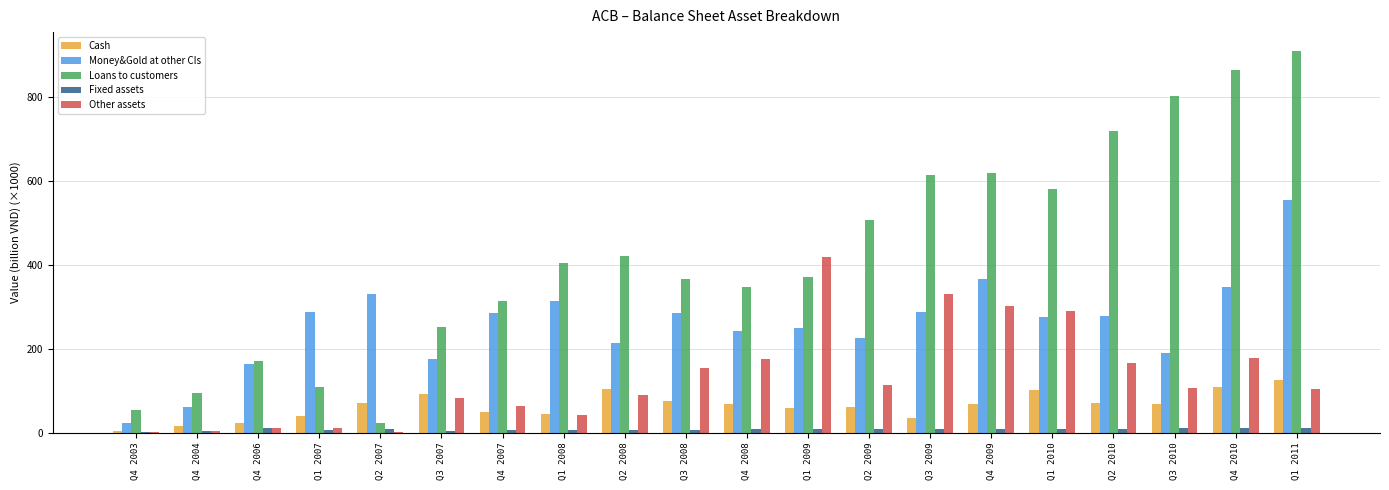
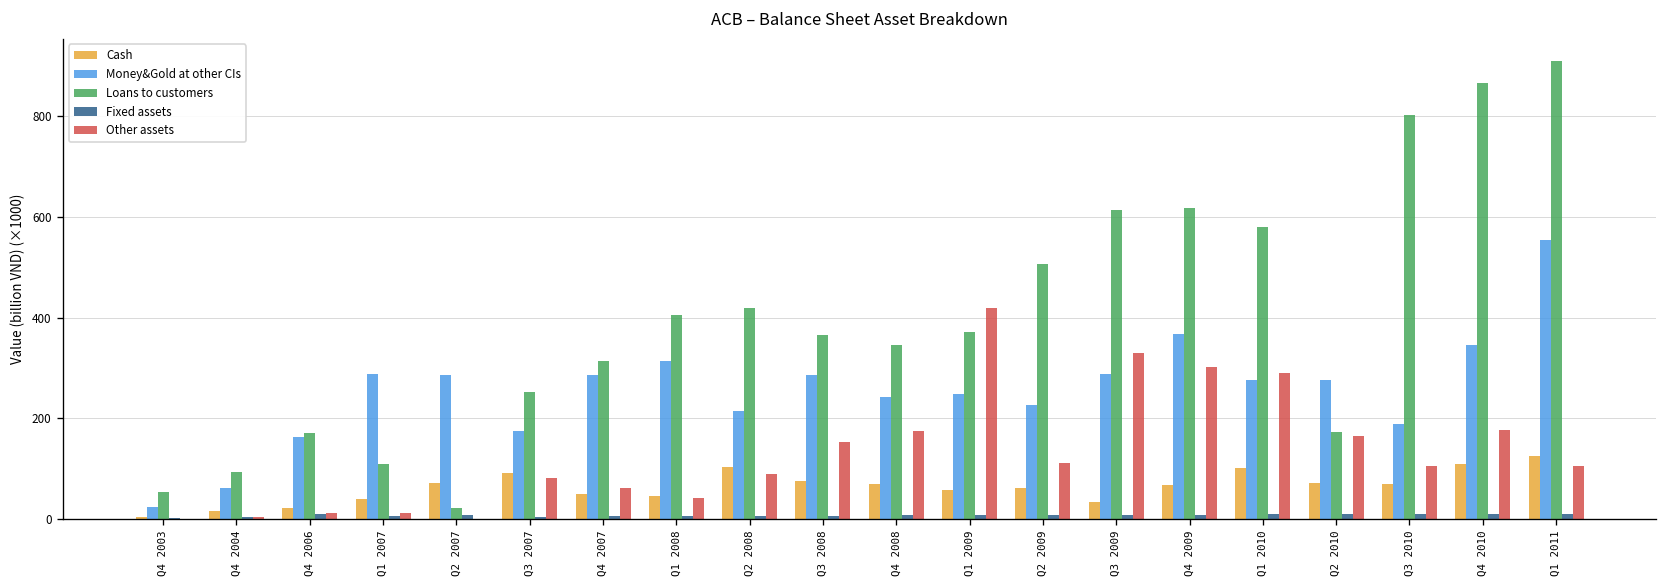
  {
    "Cash": {
      "Q4 2004": 20,
      "Q4 2006": 20,
      "Q1 2007": 40,
      "Q2 2007": 70,
      "Q3 2007": 90,
      "Q4 2007": 50,
      "Q1 2008": 50,
      "Q2 2008": 100,
      "Q3 2008": 70,
      "Q4 2008": 70,
      "Q1 2009": 60,
      "Q2 2009": 60,
      "Q3 2009": 30,
      "Q4 2009": 70,
      "Q1 2010": 100,
      "Q2 2010": 70,
      "Q3 2010": 70,
      "Q4 2010": 110,
      "Q1 2011": 120
    },
    "Money&Gold at other CIs": {
      "Q4 2003": 20,
      "Q4 2004": 60,
      "Q4 2006": 160,
      "Q1 2007": 290,
-     "Q2 2007": 330,
+     "Q2 2007": 290,
      "Q3 2007": 170,
      "Q4 2007": 290,
      "Q1 2008": 310,
      "Q2 2008": 210,
      "Q3 2008": 290,
      "Q4 2008": 240,
      "Q1 2009": 250,
      "Q2 2009": 230,
      "Q3 2009": 290,
      "Q4 2009": 370,
      "Q1 2010": 280,
      "Q2 2010": 280,
      "Q3 2010": 190,
      "Q4 2010": 350,
      "Q1 2011": 550
    },
    "Loans to customers": {
      "Q4 2003": 50,
      "Q4 2004": 90,
      "Q4 2006": 170,
      "Q1 2007": 110,
      "Q2 2007": 20,
      "Q3 2007": 250,
      "Q4 2007": 310,
      "Q1 2008": 400,
      "Q2 2008": 420,
      "Q3 2008": 360,
      "Q4 2008": 350,
      "Q1 2009": 370,
      "Q2 2009": 510,
      "Q3 2009": 610,
      "Q4 2009": 620,
      "Q1 2010": 580,
-     "Q2 2010": 720,
+     "Q2 2010": 170,
      "Q3 2010": 800,
      "Q4 2010": 860,
      "Q1 2011": 910
    },
    "Fixed assets": {
      "Q4 2006": 10,
      "Q1 2007": 10,
      "Q2 2007": 10,
      "Q1 2008": 10,
      "Q2 2008": 10,
      "Q3 2008": 10,
      "Q4 2008": 10,
      "Q1 2009": 10,
      "Q2 2009": 10,
      "Q3 2009": 10,
      "Q4 2009": 10,
      "Q1 2010": 10,
      "Q2 2010": 10,
      "Q3 2010": 10,
      "Q4 2010": 10,
      "Q1 2011": 10
    },
    "Other assets": {
      "Q4 2006": 10,
      "Q1 2007": 10,
      "Q3 2007": 80,
      "Q4 2007": 60,
      "Q1 2008": 40,
      "Q2 2008": 90,
      "Q3 2008": 150,
      "Q4 2008": 180,
      "Q1 2009": 420,
      "Q2 2009": 110,
      "Q3 2009": 330,
      "Q4 2009": 300,
      "Q1 2010": 290,
      "Q2 2010": 170,
      "Q3 2010": 110,
      "Q4 2010": 180,
      "Q1 2011": 110
    }
  }
